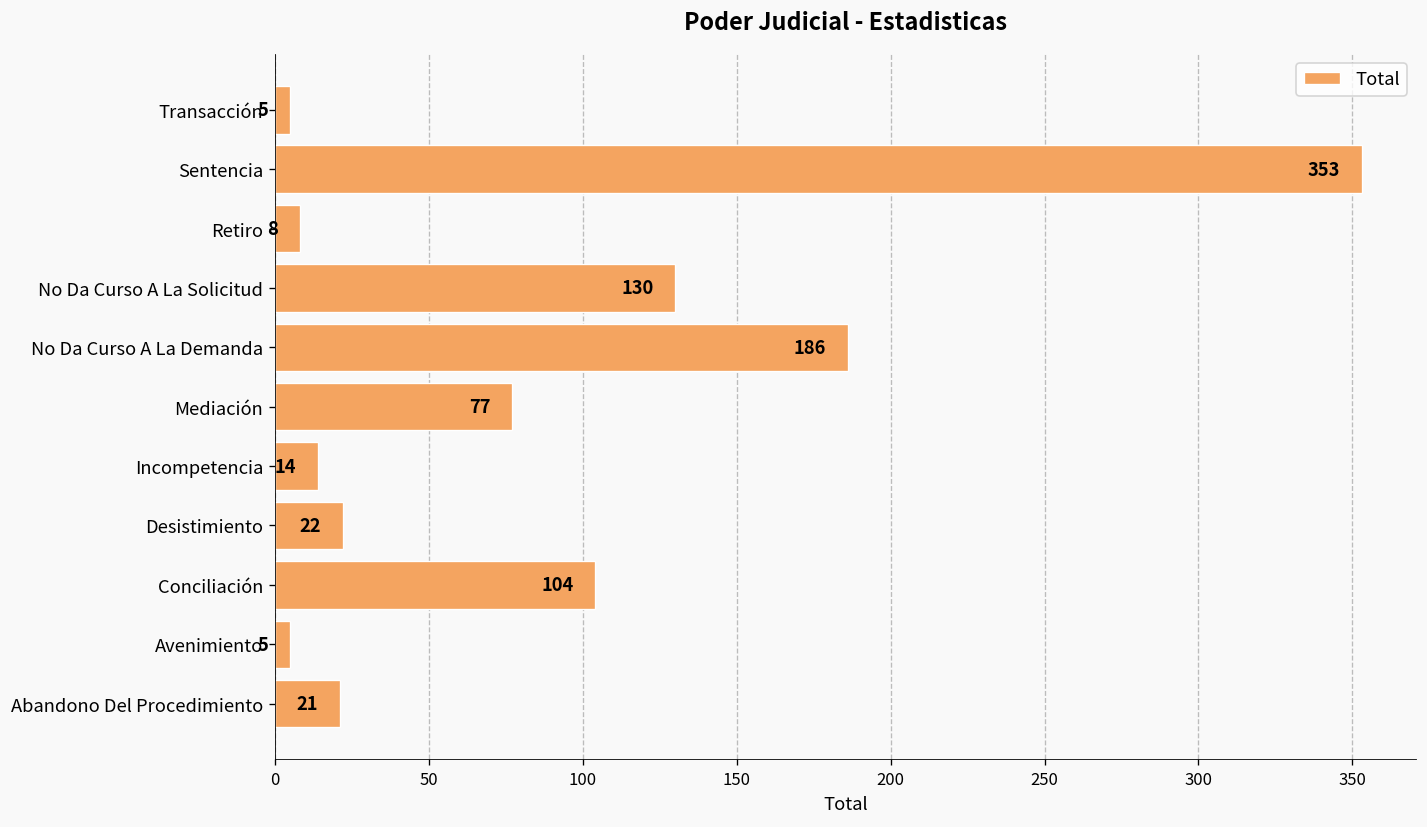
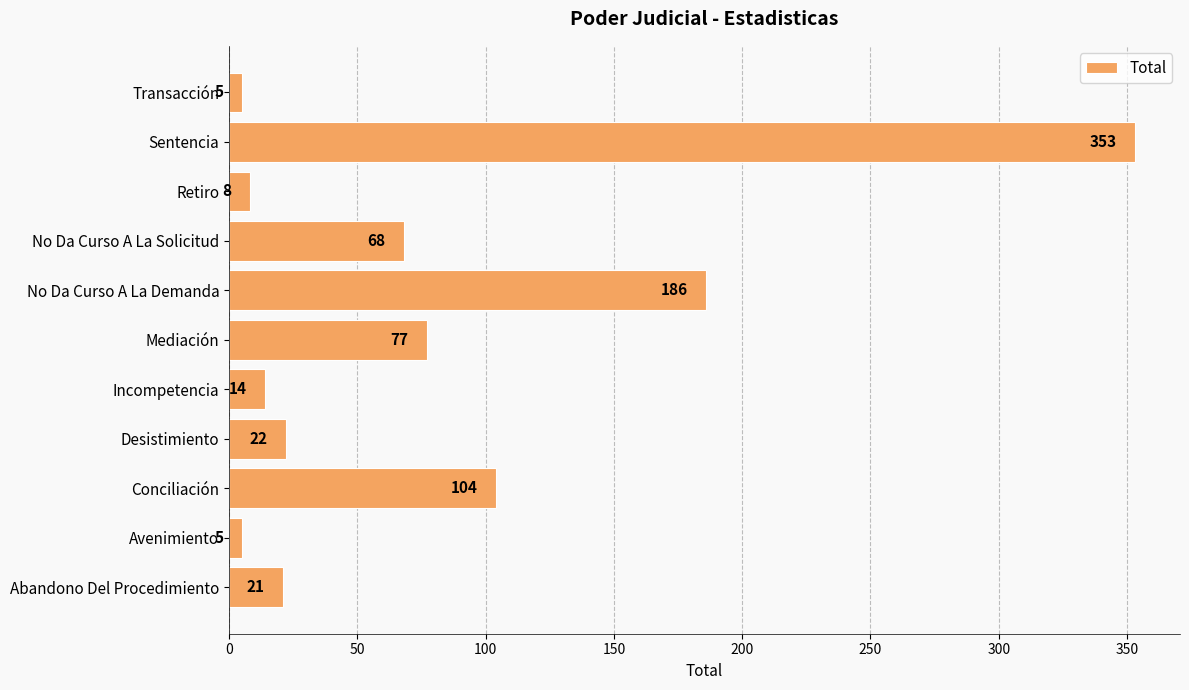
  {
    "Transacción": 5,
    "Sentencia": 353,
    "Retiro": 8,
-   "No Da Curso A La Solicitud": 130,
+   "No Da Curso A La Solicitud": 68,
    "No Da Curso A La Demanda": 186,
    "Mediación": 77,
    "Incompetencia": 14,
    "Desistimiento": 22,
    "Conciliación": 104,
    "Avenimiento": 5,
    "Abandono Del Procedimiento": 21
  }
